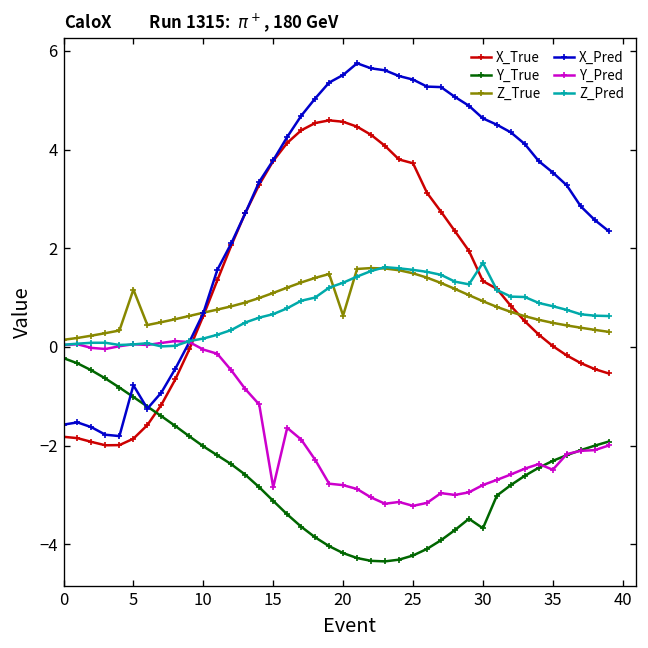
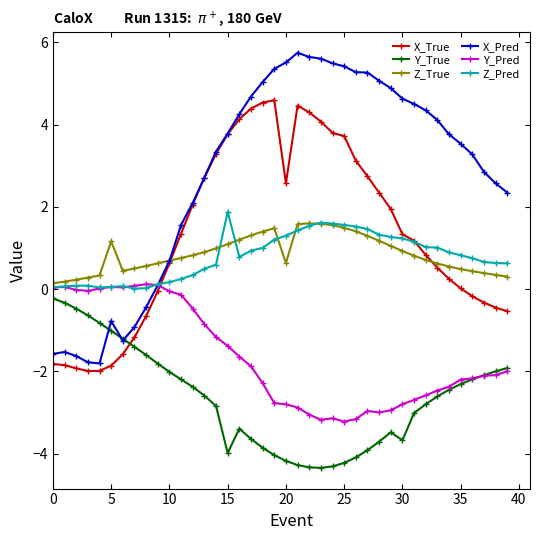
  {
    "X_True": {
      "0": -1.8,
      "5": -1.9,
-     "20": 4.6,
+     "20": 2.6,
      "25": 3.7,
      "30": 1.3,
      "35": 0.0
    },
    "Y_True": {
      "0": -0.2,
      "5": -1.0,
      "10": -2.0,
-     "15": -3.1,
+     "15": -4.0,
      "20": -4.2,
      "25": -4.2,
      "30": -3.7,
      "35": -2.3
    },
    "Z_True": {
      "0": 0.1,
      "5": 1.2,
      "15": 1.1,
      "20": 0.6,
      "25": 1.5,
      "30": 0.9,
      "35": 0.5
    },
    "X_Pred": {
      "0": -1.6,
      "5": -0.8,
      "20": 5.5,
      "25": 5.4,
      "30": 4.6,
      "35": 3.5
    },
    "Y_Pred": {
      "10": -0.1,
-     "15": -2.8,
+     "15": -1.4,
      "20": -2.8,
      "25": -3.2,
      "30": -2.8,
-     "35": -2.5
+     "35": -2.2
    },
    "Z_Pred": {
      "10": 0.2,
-     "15": 0.7,
+     "15": 1.9,
      "20": 1.3,
      "25": 1.6,
-     "30": 1.7,
+     "30": 1.2,
      "35": 0.8
    }
  }
